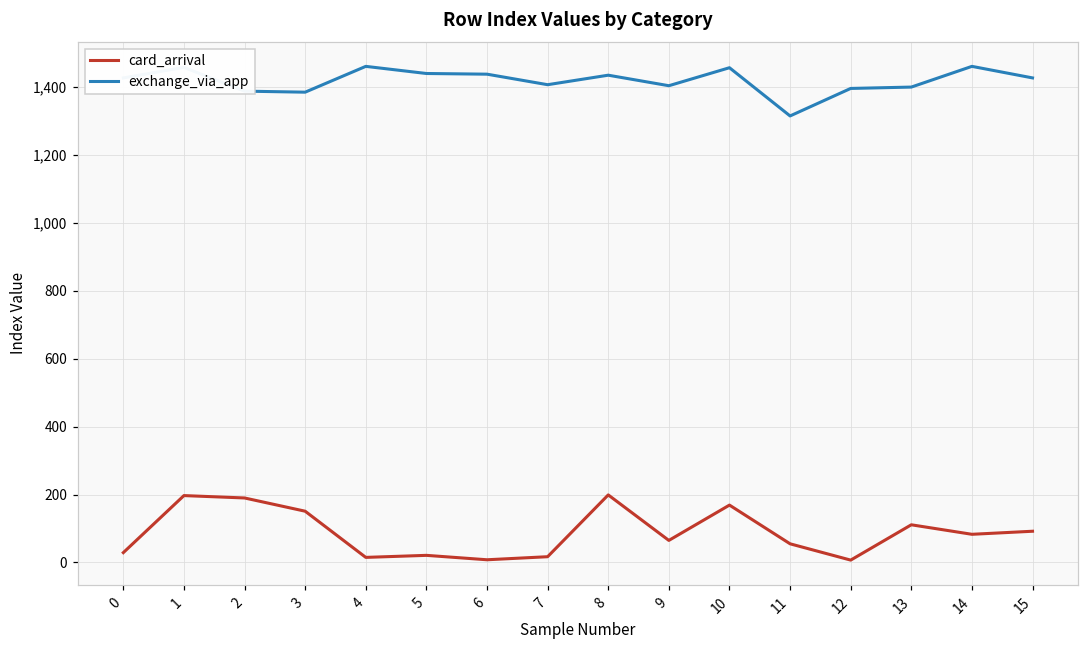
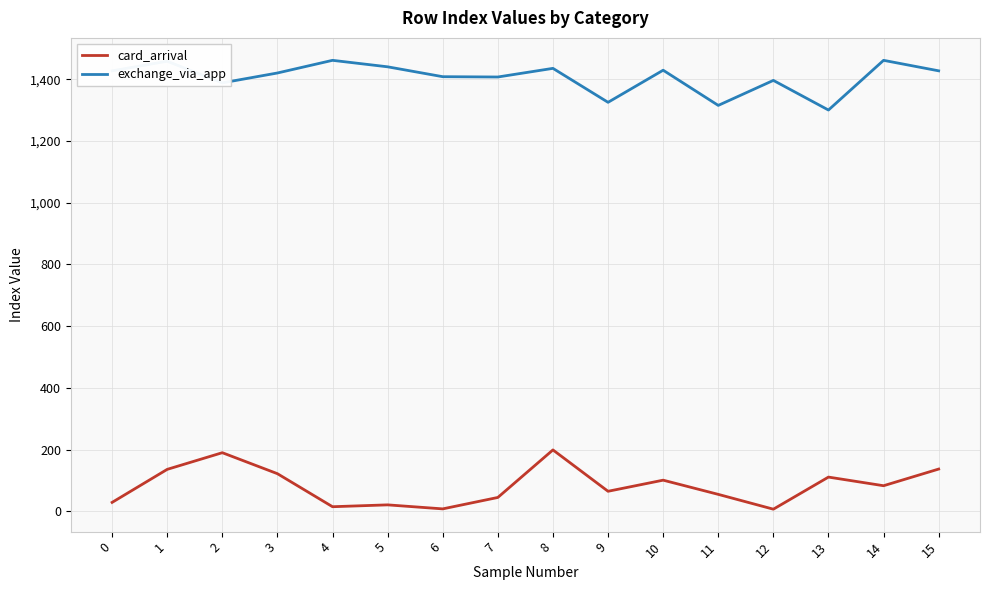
  {
    "card_arrival": {
      "0": "30",
-     "1": "200",
+     "1": "140",
      "2": "190",
-     "3": "150",
+     "3": "120",
      "4": "20",
      "5": "20",
      "6": "10",
-     "7": "20",
+     "7": "50",
      "8": "200",
      "9": "70",
-     "10": "170",
+     "10": "100",
      "11": "60",
      "12": "10",
      "13": "110",
      "14": "80",
-     "15": "90"
+     "15": "140"
    },
    "exchange_via_app": {
-     "3": "1,390",
+     "3": "1,420",
      "4": "1,460",
      "5": "1,440",
-     "6": "1,440",
+     "6": "1,410",
      "7": "1,410",
      "8": "1,440",
-     "9": "1,400",
-     "10": "1,460",
+     "9": "1,330",
+     "10": "1,430",
      "11": "1,320",
      "12": "1,400",
-     "13": "1,400",
+     "13": "1,300",
      "14": "1,460",
      "15": "1,430"
    }
  }
